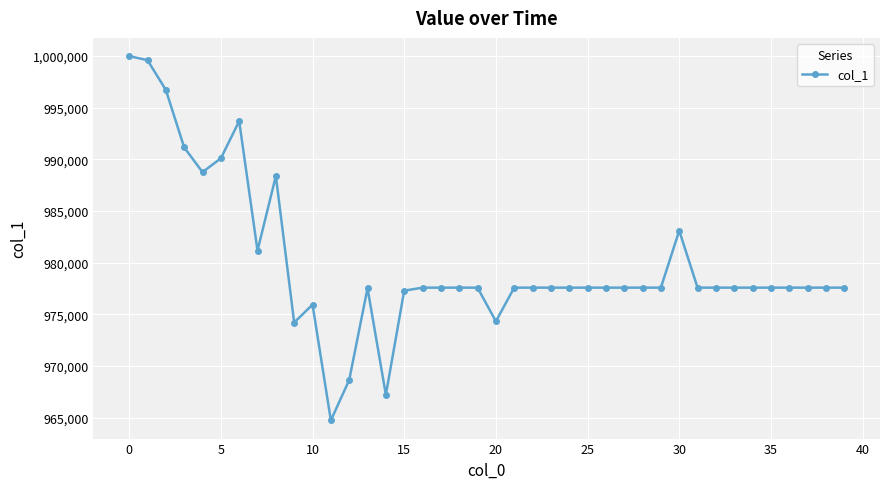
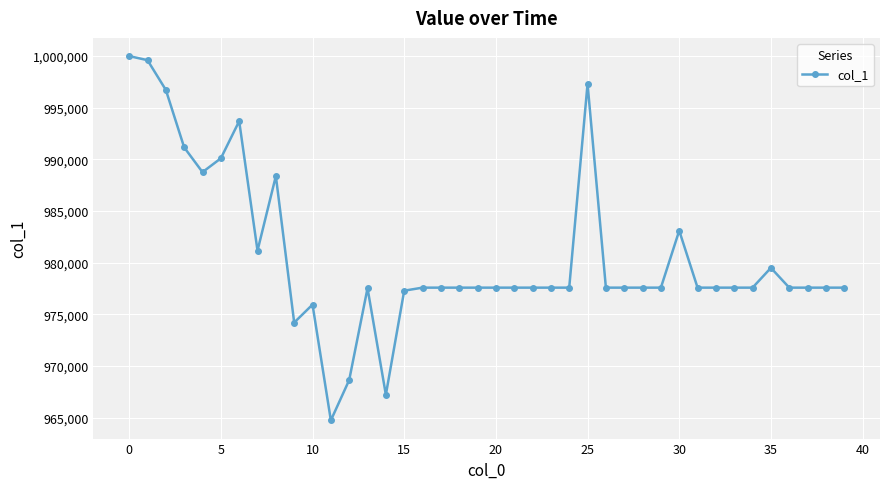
  {
    "0": "1,000,000",
    "5": "990,100",
    "10": "976,000",
    "15": "977,300",
-   "20": "974,300",
-   "25": "977,600",
+   "20": "977,600",
+   "25": "997,300",
    "30": "983,100",
-   "35": "977,600"
+   "35": "979,500"
  }
